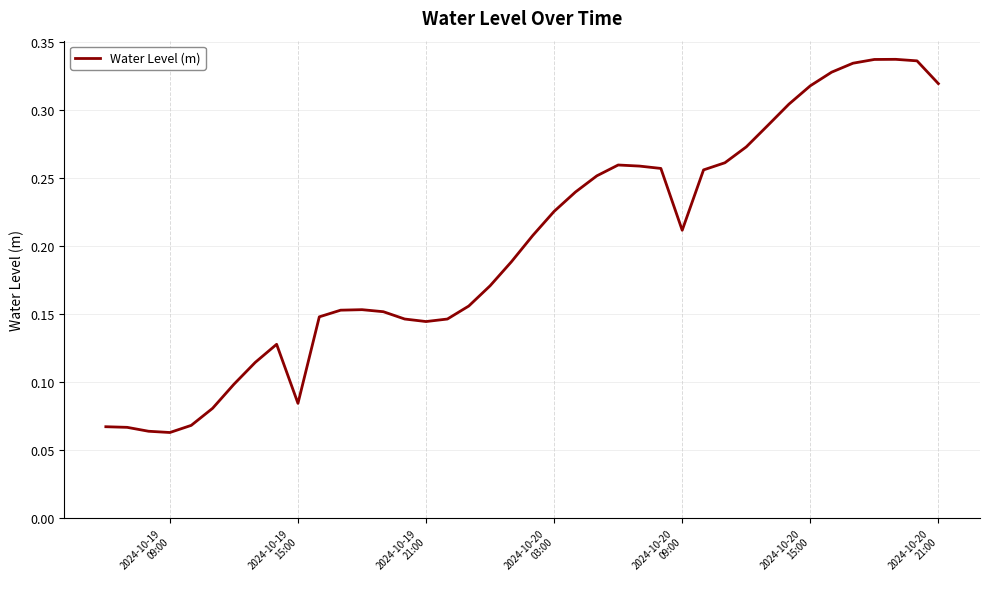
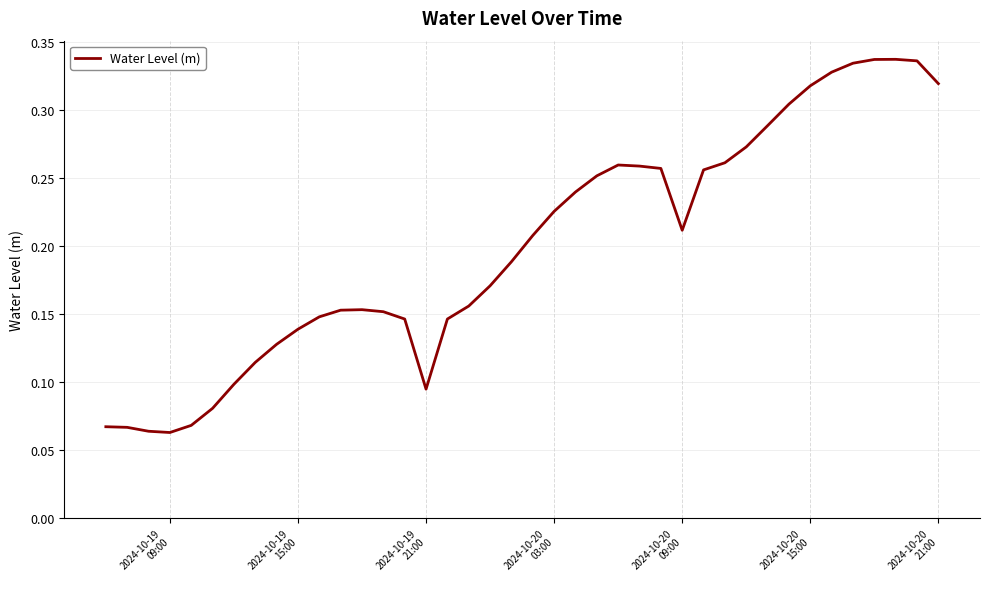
  {
    "2024-10-19 09:00": 0.063,
-   "2024-10-19 15:00": 0.085,
-   "2024-10-19 21:00": 0.145,
+   "2024-10-19 15:00": 0.139,
+   "2024-10-19 21:00": 0.095,
    "2024-10-20 03:00": 0.226,
    "2024-10-20 09:00": 0.212,
    "2024-10-20 15:00": 0.318,
    "2024-10-20 21:00": 0.320
  }
